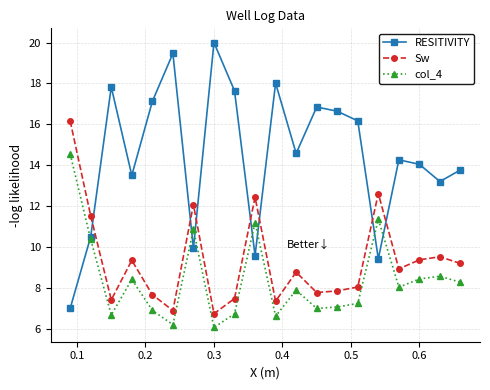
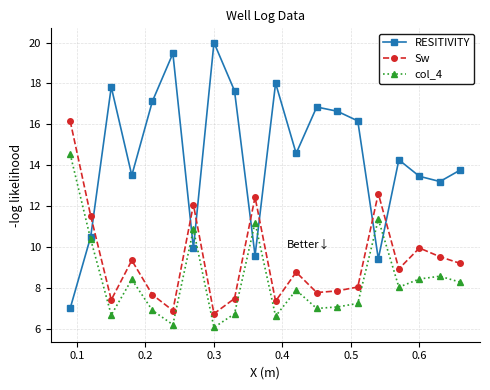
  {
    "RESITIVITY": {
      "0.3": 20.0,
-     "0.6": 14.0
+     "0.6": 13.5
    },
    "Sw": {
      "0.3": 6.7,
-     "0.6": 9.4
+     "0.6": 10.0
    },
    "col_4": {
      "0.3": 6.1,
      "0.6": 8.4
    }
  }
